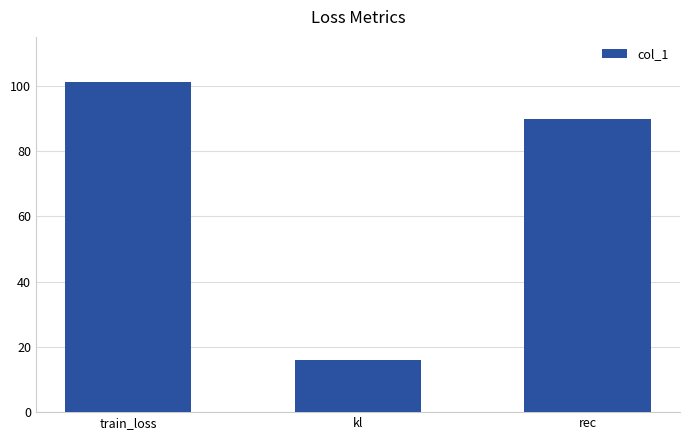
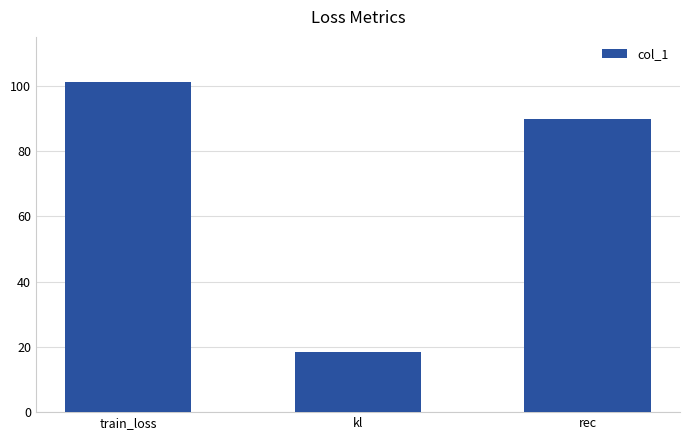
  {
    "train_loss": 101,
-   "kl": 16,
+   "kl": 18,
    "rec": 90
  }
